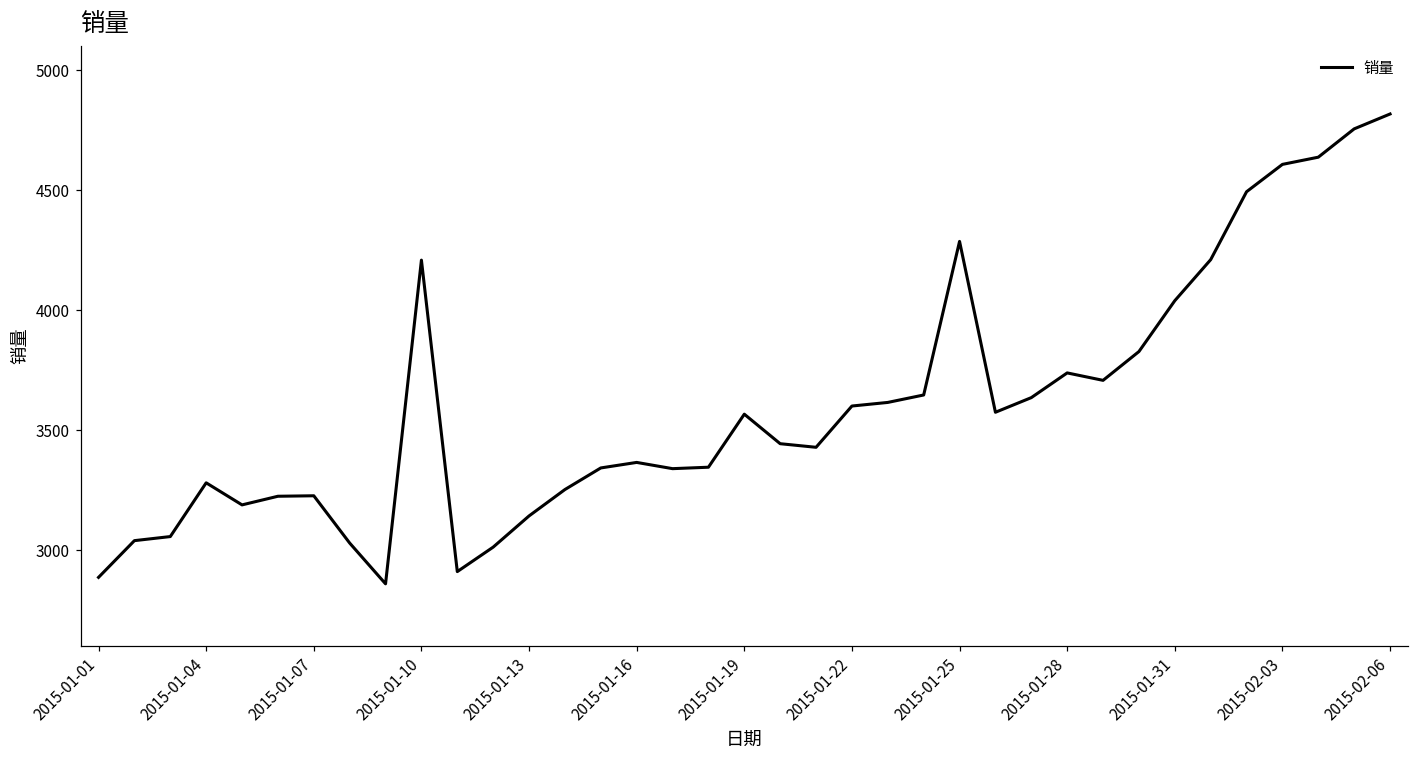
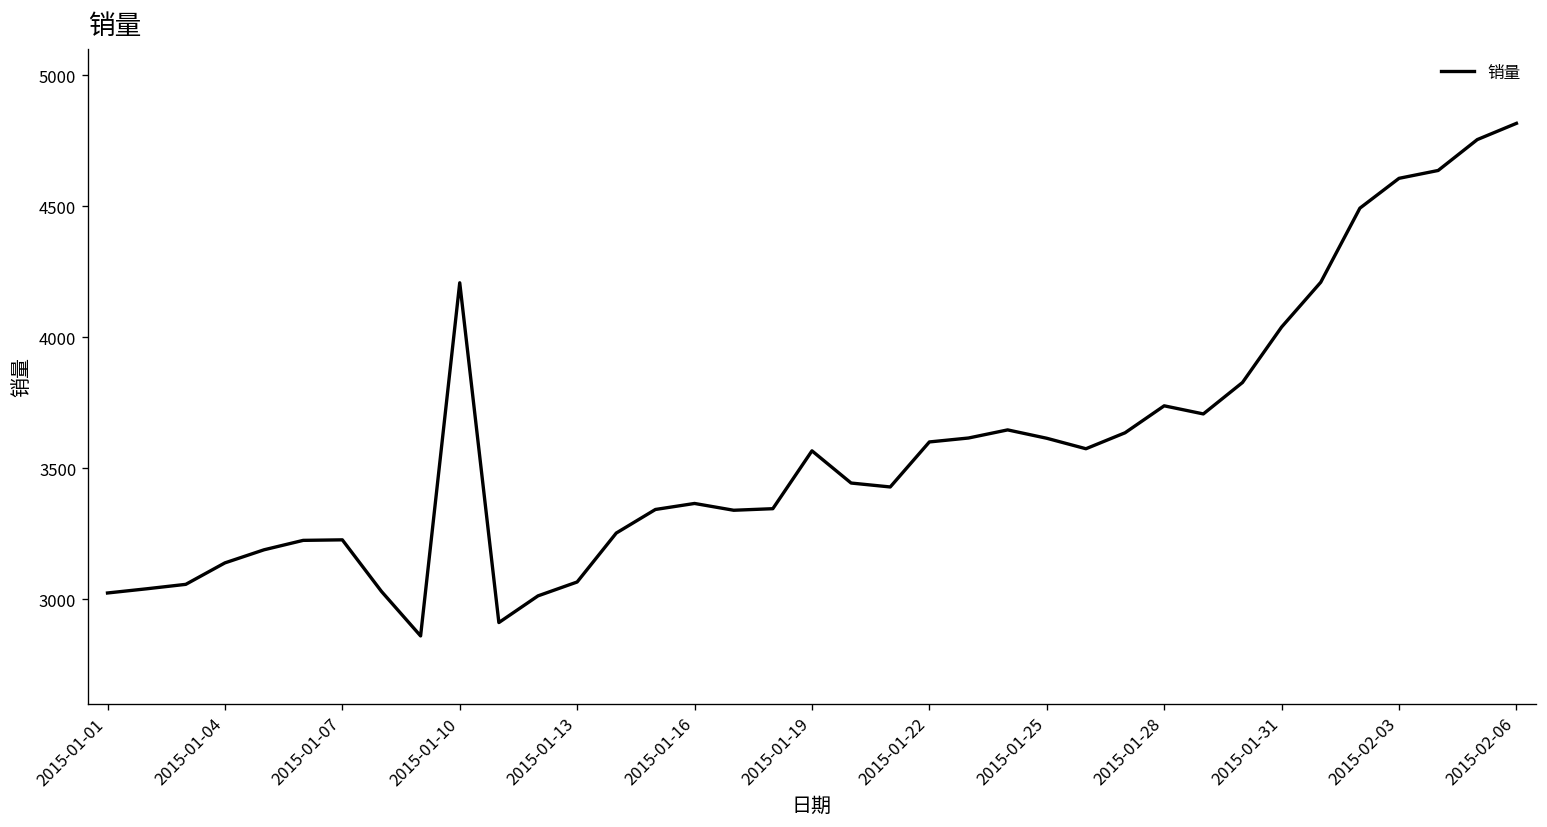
  {
-   "2015-01-01": 2890,
-   "2015-01-04": 3280,
+   "2015-01-01": 3020,
+   "2015-01-04": 3140,
    "2015-01-07": 3230,
    "2015-01-10": 4210,
-   "2015-01-13": 3140,
+   "2015-01-13": 3070,
    "2015-01-16": 3370,
    "2015-01-19": 3570,
    "2015-01-22": 3600,
-   "2015-01-25": 4290,
+   "2015-01-25": 3610,
    "2015-01-28": 3740,
    "2015-01-31": 4040,
    "2015-02-03": 4610,
    "2015-02-06": 4820
  }
